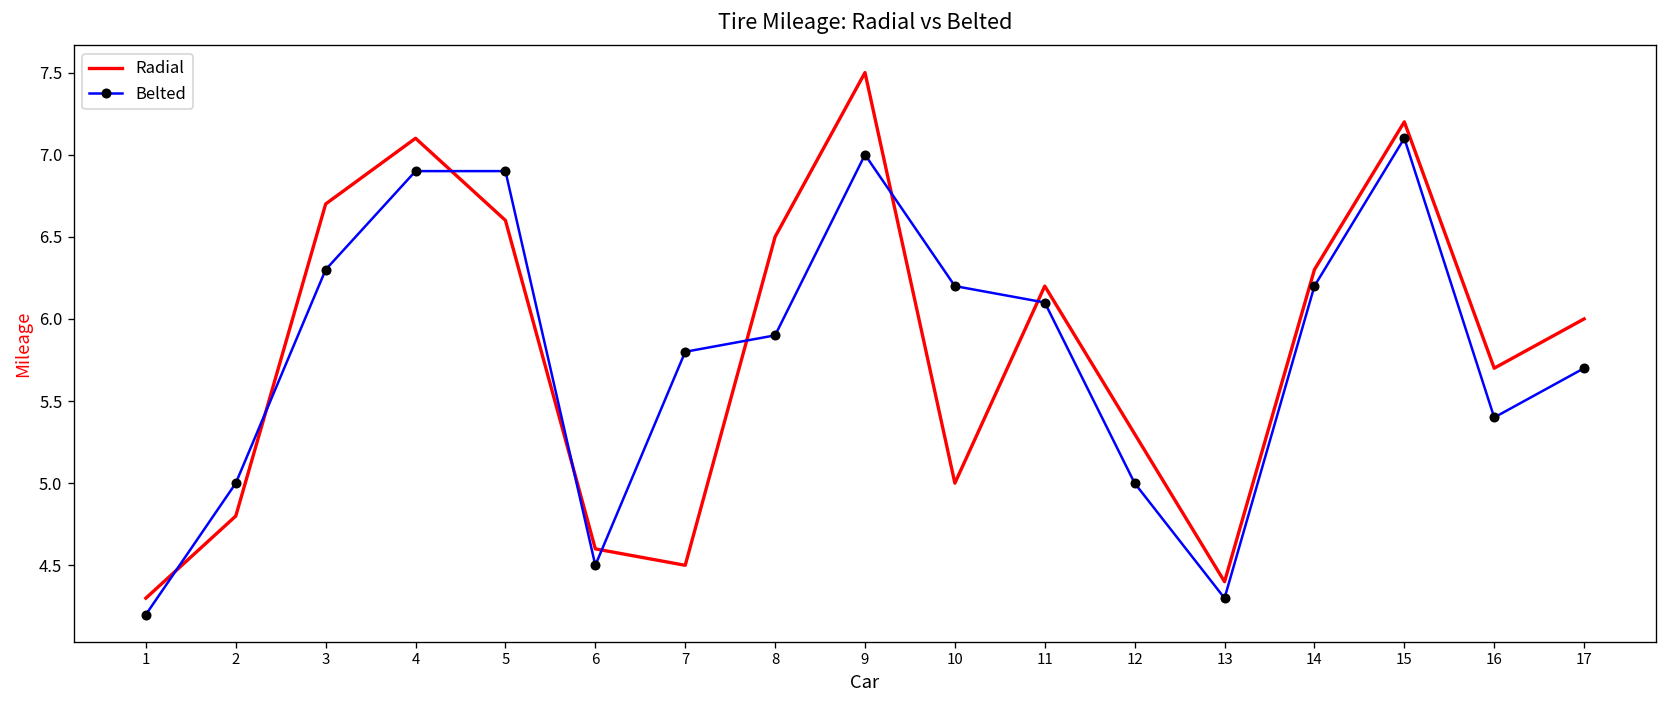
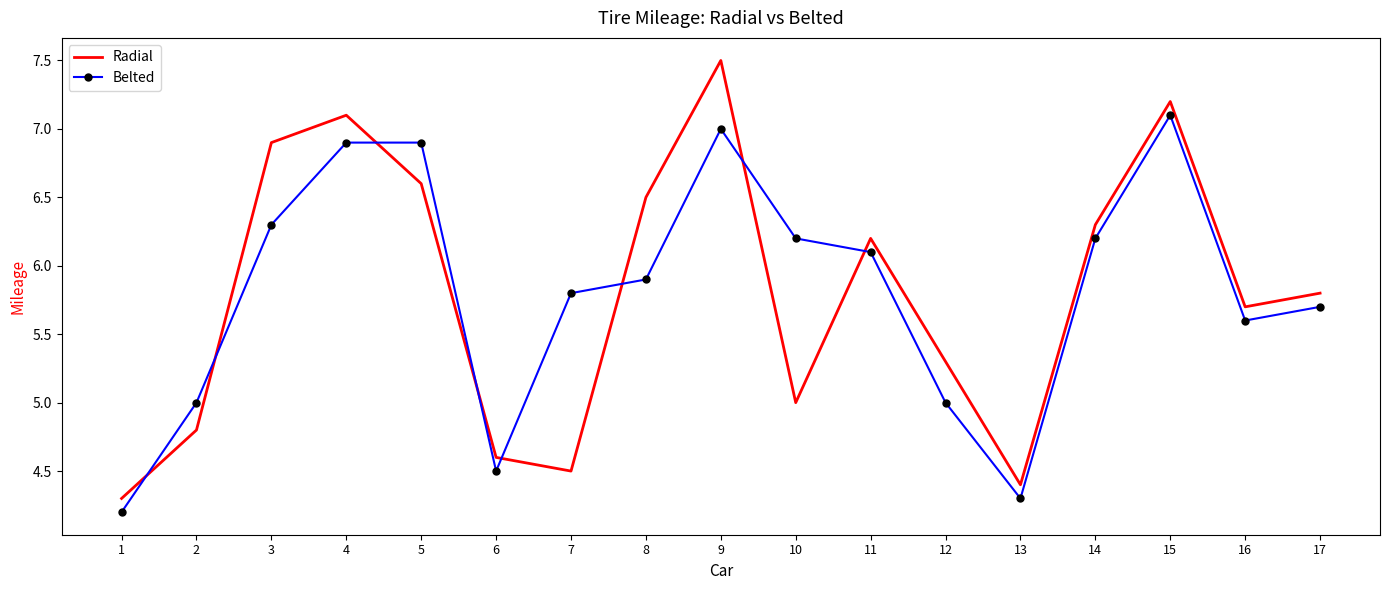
  {
    "Radial": {
      "1": 4.3,
      "2": 4.8,
-     "3": 6.7,
+     "3": 6.9,
      "4": 7.1,
      "5": 6.6,
      "6": 4.6,
      "7": 4.5,
      "8": 6.5,
      "9": 7.5,
      "10": 5.0,
      "11": 6.2,
      "12": 5.3,
      "13": 4.4,
      "14": 6.3,
      "15": 7.2,
      "16": 5.7,
-     "17": 6.0
+     "17": 5.8
    },
    "Belted": {
      "1": 4.2,
      "2": 5.0,
      "3": 6.3,
      "4": 6.9,
      "5": 6.9,
      "6": 4.5,
      "7": 5.8,
      "8": 5.9,
      "9": 7.0,
      "10": 6.2,
      "11": 6.1,
      "12": 5.0,
      "13": 4.3,
      "14": 6.2,
      "15": 7.1,
-     "16": 5.4,
+     "16": 5.6,
      "17": 5.7
    }
  }
